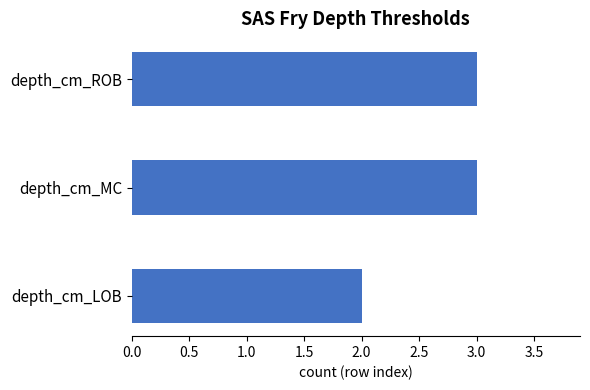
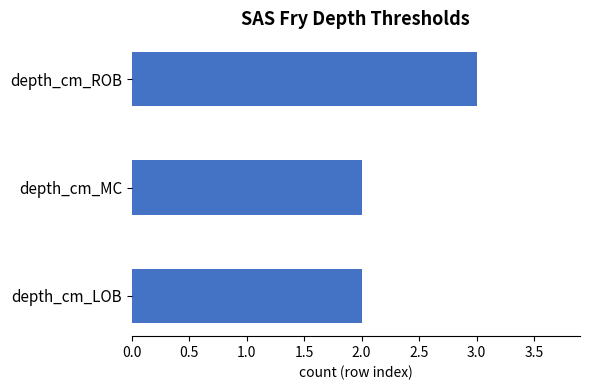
  {
    "depth_cm_ROB": 3,
-   "depth_cm_MC": 3,
+   "depth_cm_MC": 2,
    "depth_cm_LOB": 2
  }
